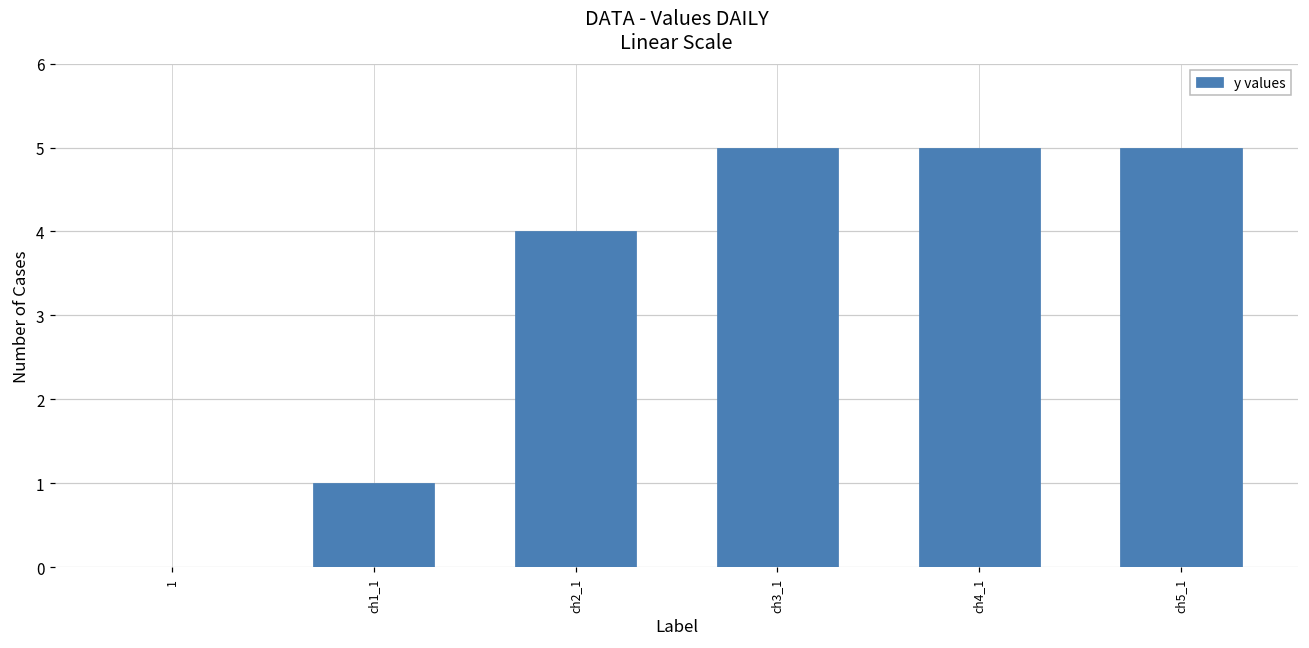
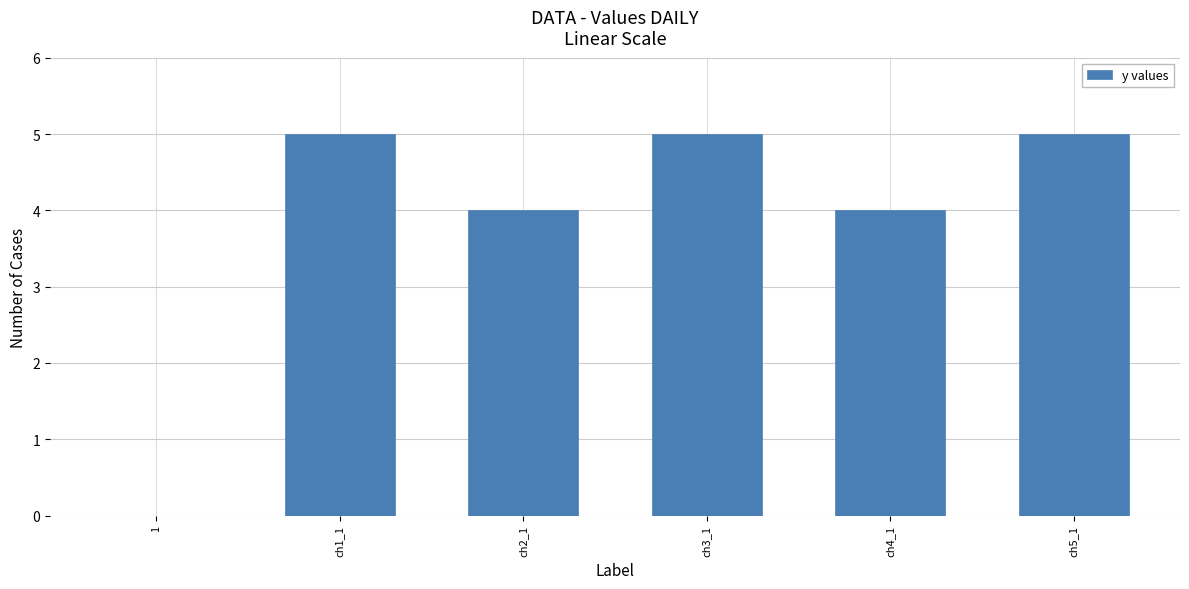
  {
    "1": 0,
-   "ch1_1": 1,
+   "ch1_1": 5,
    "ch2_1": 4,
    "ch3_1": 5,
-   "ch4_1": 5,
+   "ch4_1": 4,
    "ch5_1": 5
  }
